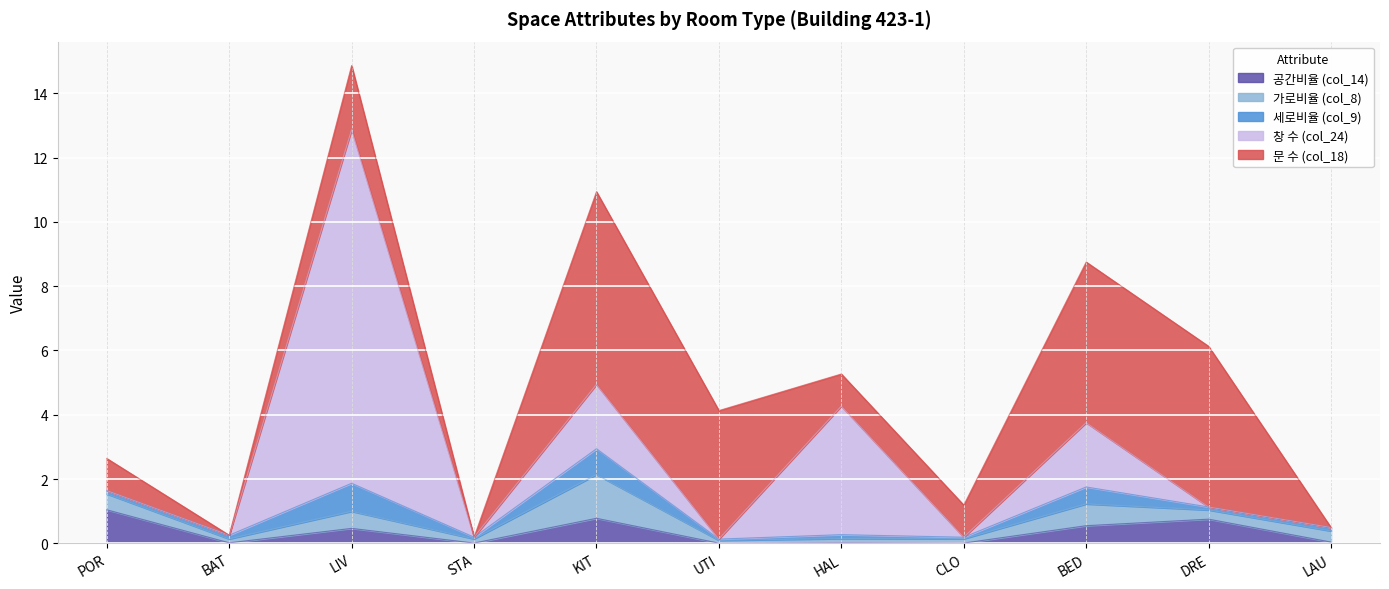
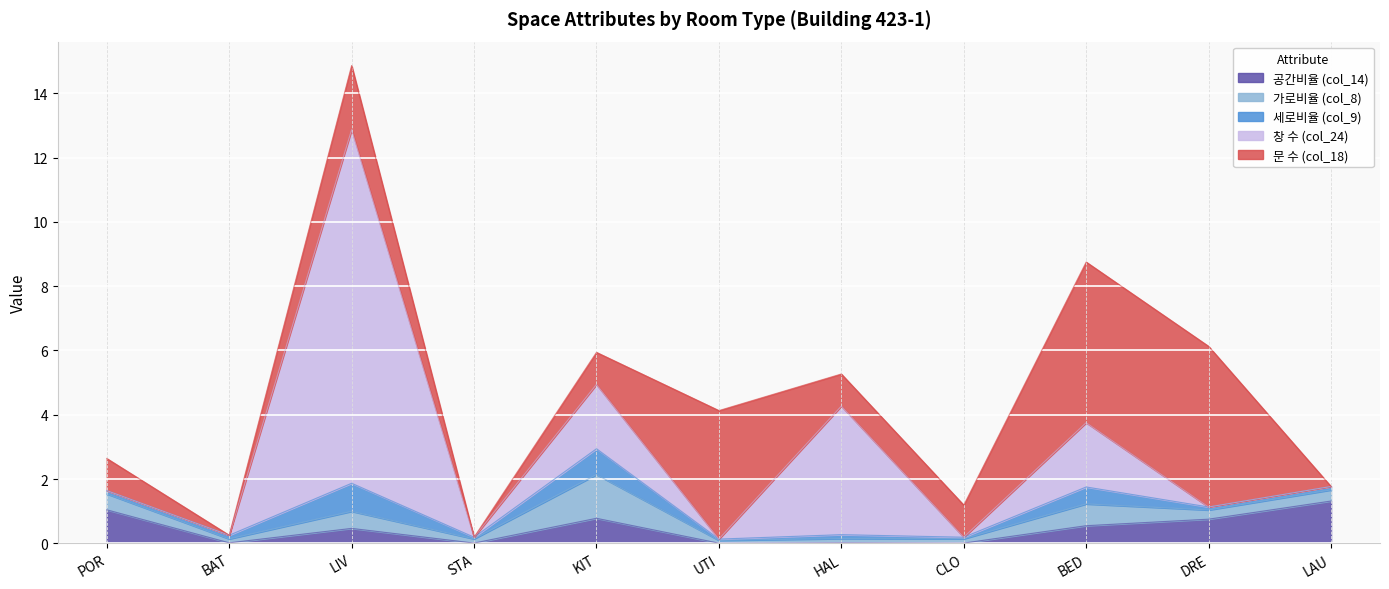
  {
    "공간비율 (col_14)": {
      "POR": 1.0,
      "BAT": 0.0,
      "LIV": 0.5,
      "STA": 0.0,
      "KIT": 0.8,
      "UTI": 0.0,
      "HAL": 0.0,
      "CLO": 0.0,
      "BED": 0.5,
      "DRE": 0.8,
-     "LAU": 0.0
+     "LAU": 1.3
    },
    "가로비율 (col_8)": {
      "POR": 0.5,
      "BAT": 0.1,
      "LIV": 0.5,
      "KIT": 1.4,
      "HAL": 0.1,
      "BED": 0.7,
      "DRE": 0.3,
      "LAU": 0.3
    },
    "세로비율 (col_9)": {
      "LIV": 0.9,
      "KIT": 0.8,
      "HAL": 0.1,
      "BED": 0.5
    },
    "창 수 (col_24)": {
      "LIV": 11.0,
      "KIT": 2.0,
      "HAL": 4.0,
      "BED": 2.0
    },
    "문 수 (col_18)": {
      "POR": 1,
      "LIV": 2,
-     "KIT": 6,
+     "KIT": 1,
      "UTI": 4,
      "HAL": 1,
      "CLO": 1,
      "BED": 5,
      "DRE": 5
    }
  }
